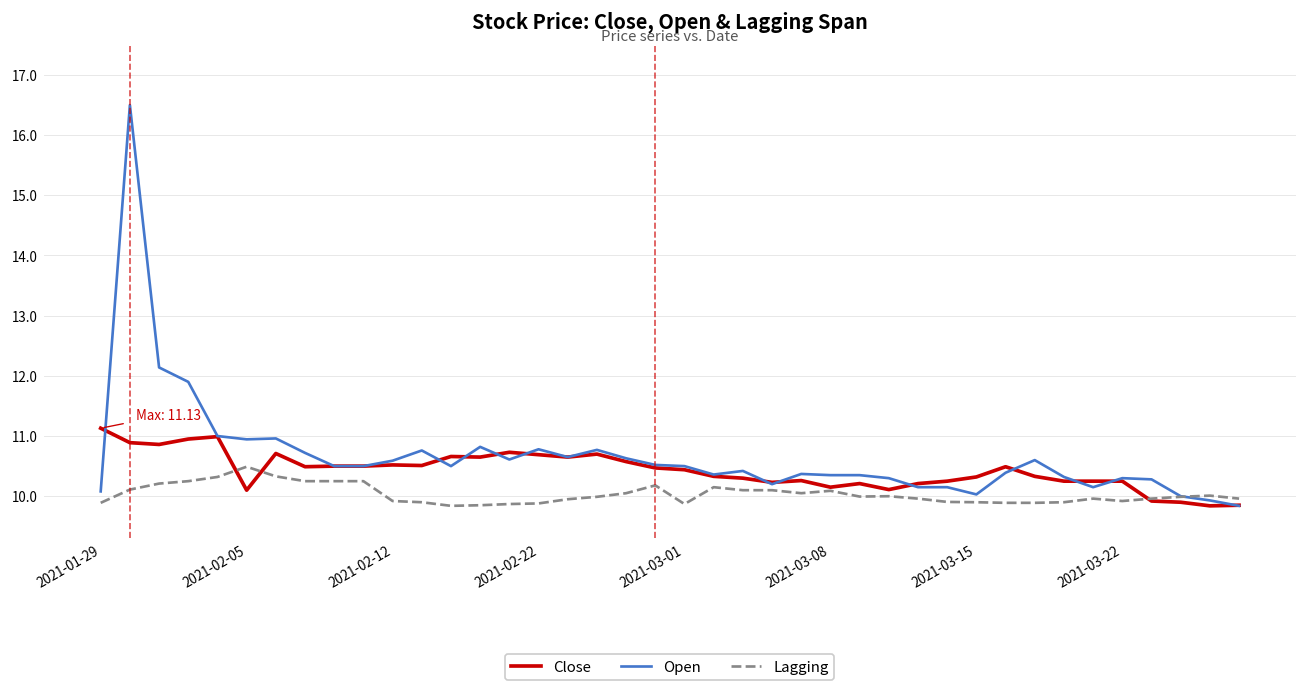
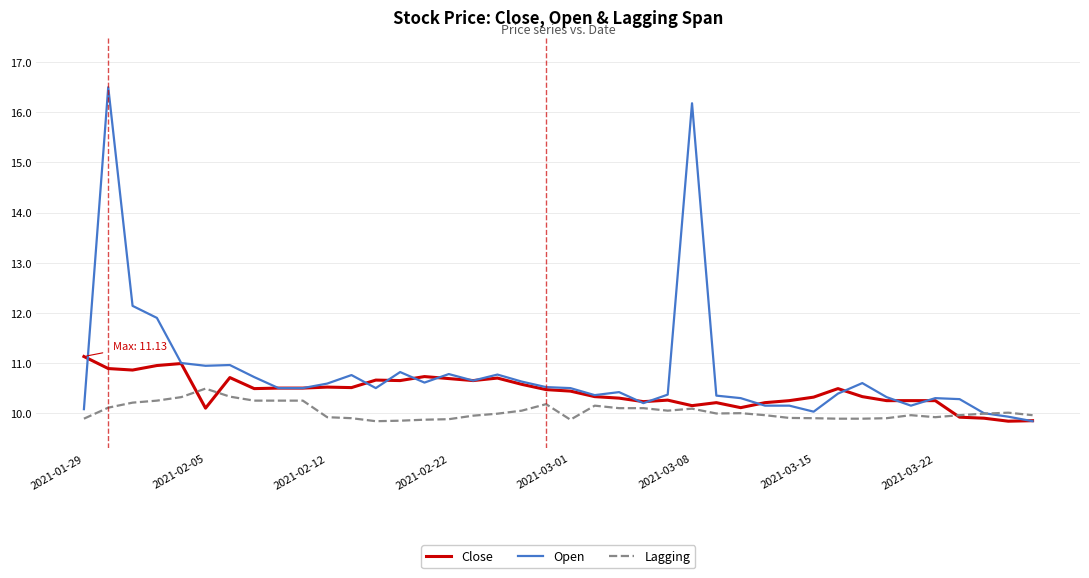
  {
    "Close": {
      "2021-01-29": 11.13
    },
    "Open": {
      "2021-01-29": 10.1,
      "2021-02-05": 10.9,
      "2021-02-12": 10.6,
      "2021-02-22": 10.8,
      "2021-03-01": 10.5,
-     "2021-03-08": 10.4,
+     "2021-03-08": 16.2,
      "2021-03-15": 10.0
    },
    "Lagging": {
      "2021-01-29": 9.9,
      "2021-02-05": 10.5,
      "2021-02-12": 9.9,
      "2021-02-22": 9.9,
      "2021-03-01": 9.9,
      "2021-03-08": 10.1,
      "2021-03-15": 9.9,
      "2021-03-22": 9.9
    }
  }
